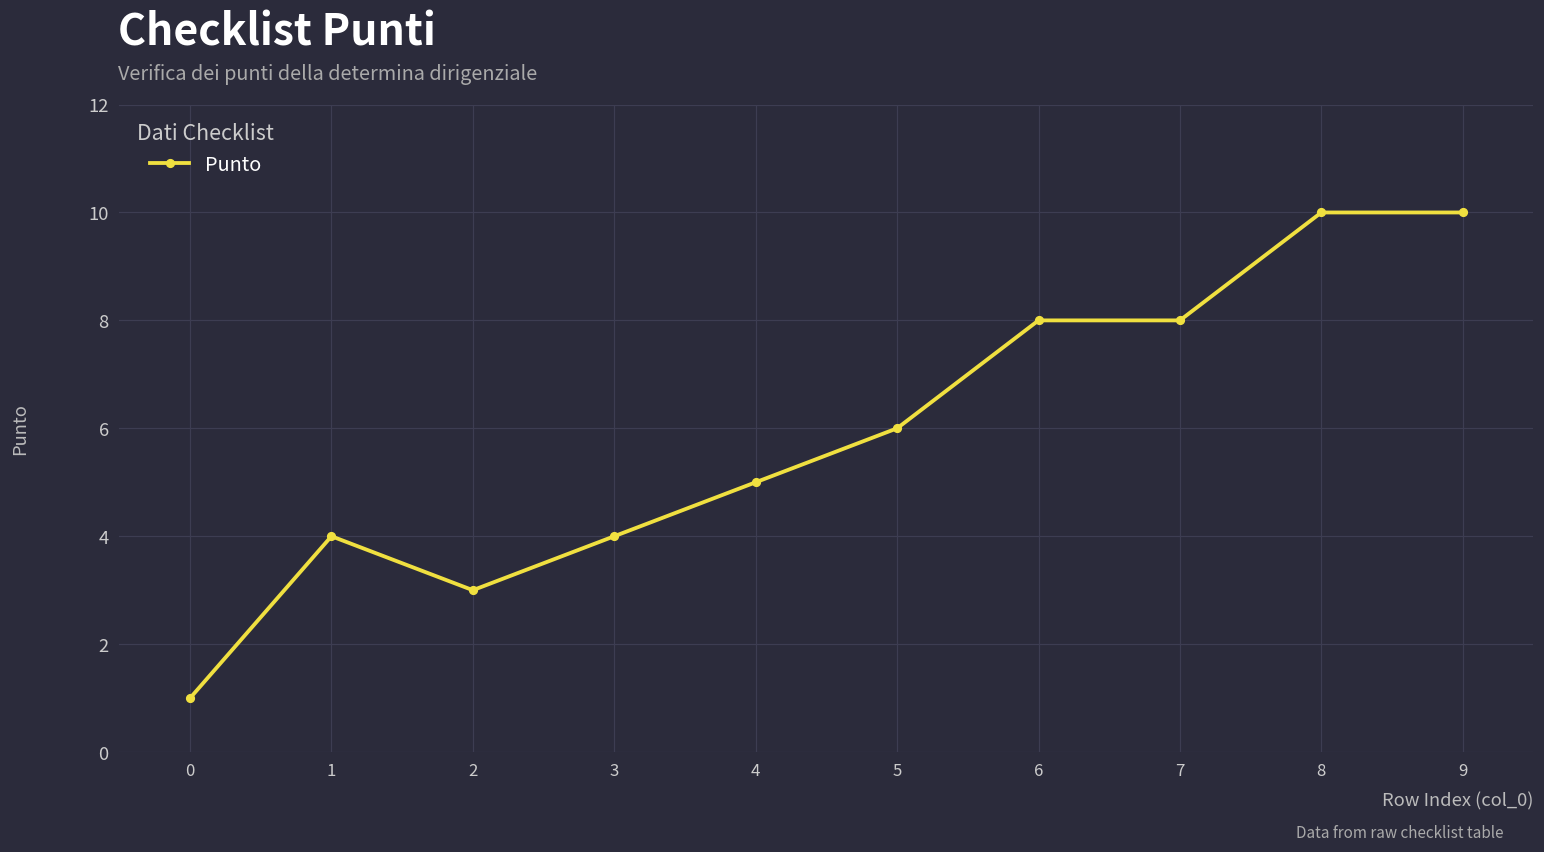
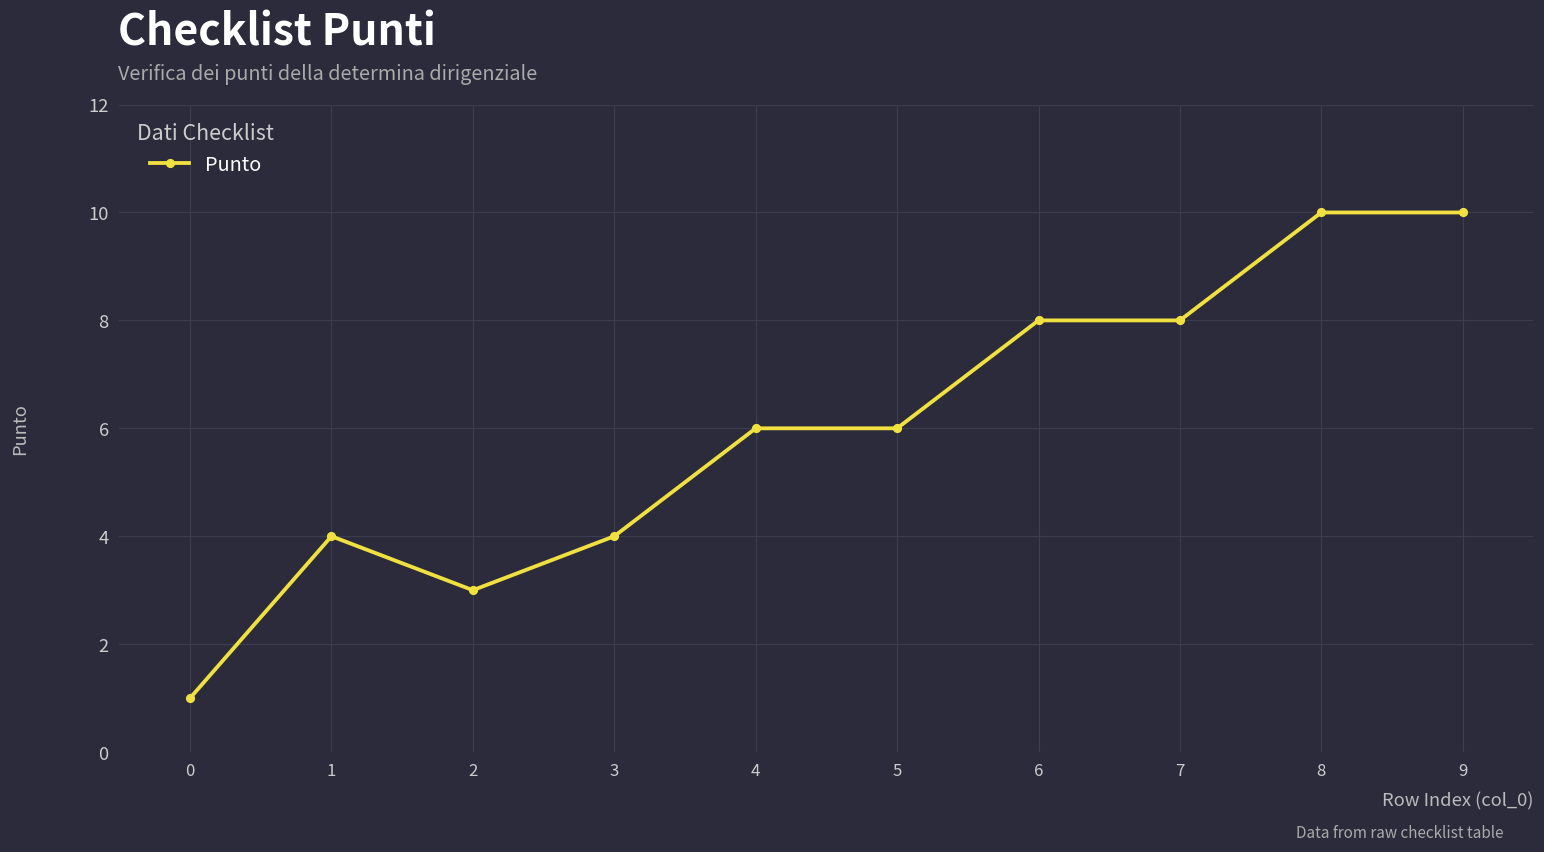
  {
    "0": 1,
    "1": 4,
    "2": 3,
    "3": 4,
-   "4": 5,
+   "4": 6,
    "5": 6,
    "6": 8,
    "7": 8,
    "8": 10,
    "9": 10
  }
